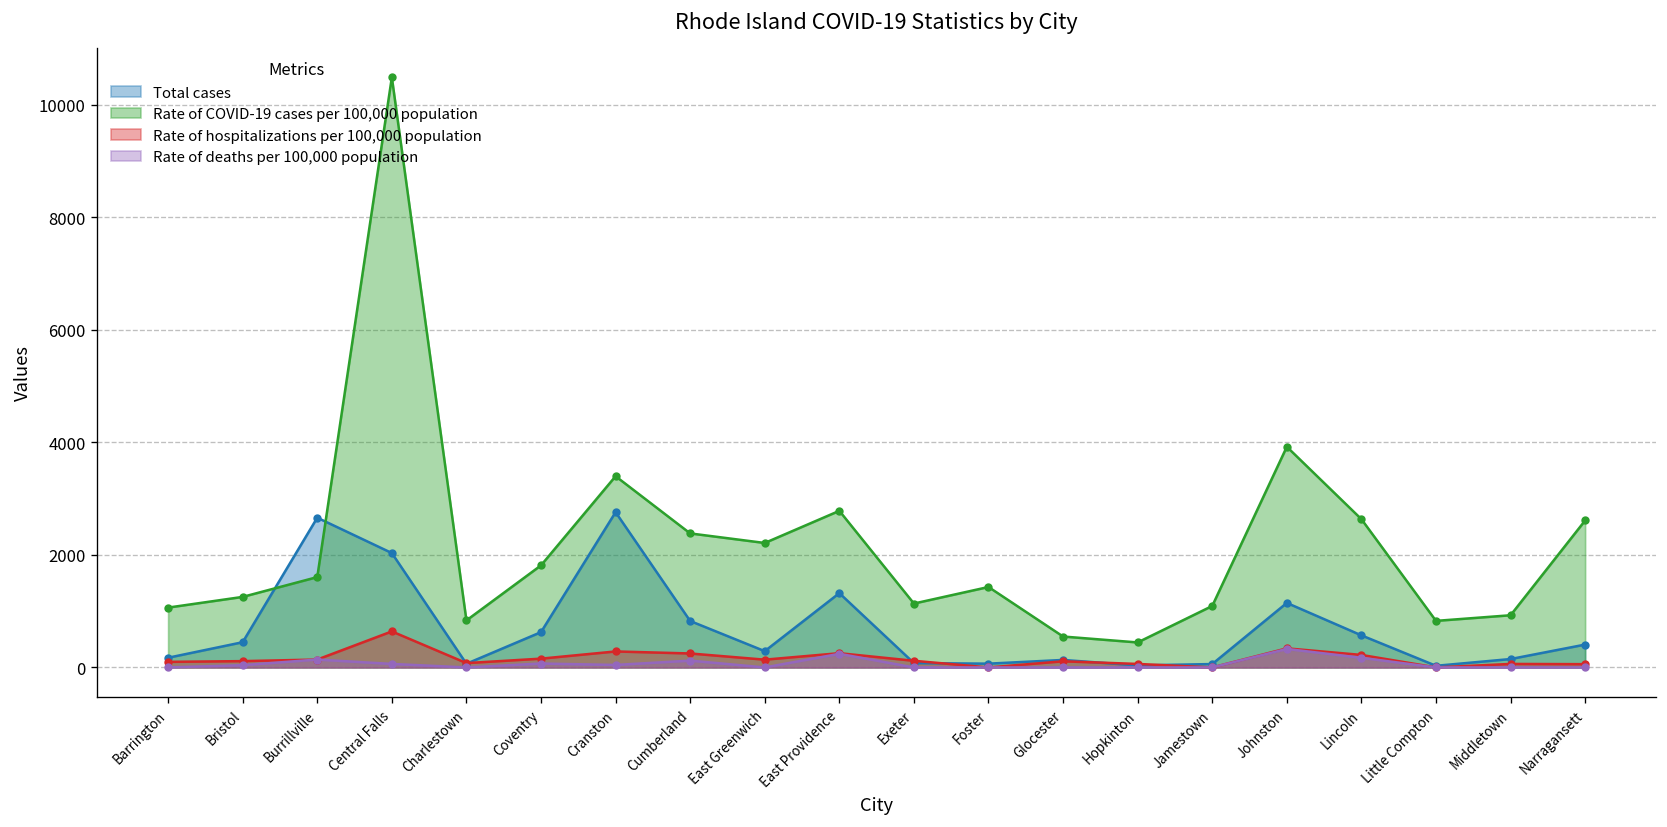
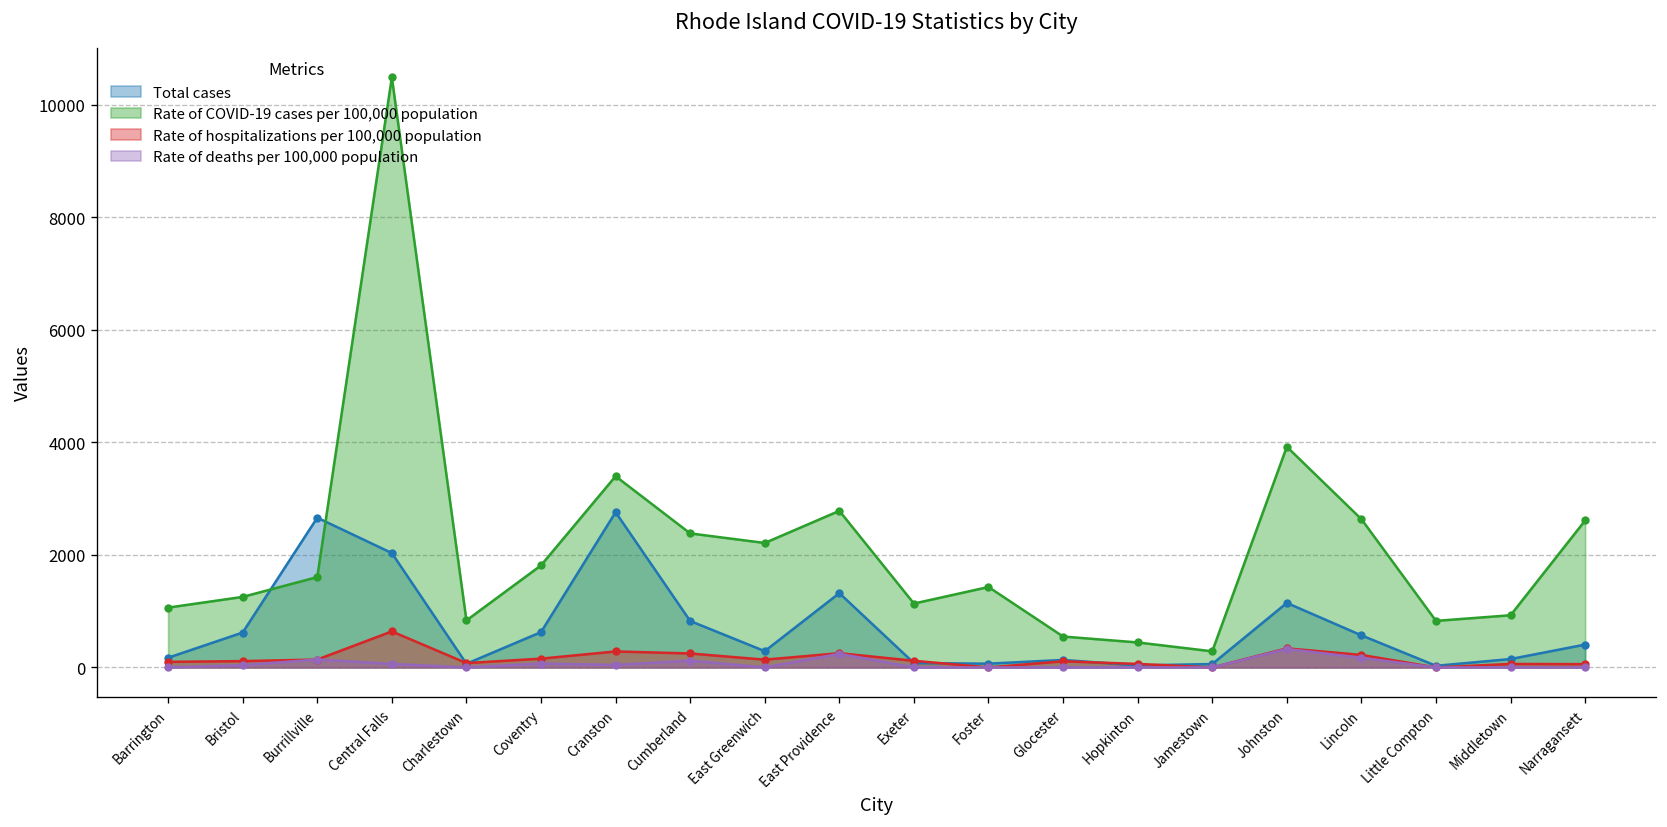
  {
    "Total cases": {
      "Barrington": 200,
-     "Bristol": 400,
+     "Bristol": 600,
      "Burrillville": 2700,
      "Central Falls": 2000,
      "Coventry": 600,
      "Cranston": 2800,
      "Cumberland": 800,
      "East Greenwich": 300,
      "East Providence": 1300,
      "Foster": 100,
      "Jamestown": 100,
      "Johnston": 1100,
      "Lincoln": 600,
      "Middletown": 100,
      "Narragansett": 400
    },
    "Rate of COVID-19 cases per 100,000 population": {
      "Barrington": 1100,
      "Bristol": 1300,
      "Burrillville": 1600,
      "Central Falls": 10500,
      "Charlestown": 800,
      "Coventry": 1800,
      "Cranston": 3400,
      "Cumberland": 2400,
      "East Greenwich": 2200,
      "East Providence": 2800,
      "Exeter": 1100,
      "Foster": 1400,
      "Glocester": 500,
      "Hopkinton": 400,
-     "Jamestown": 1100,
+     "Jamestown": 300,
      "Johnston": 3900,
      "Lincoln": 2600,
      "Little Compton": 800,
      "Middletown": 900,
      "Narragansett": 2600
    },
    "Rate of hospitalizations per 100,000 population": {
      "Barrington": 100,
      "Bristol": 100,
      "Central Falls": 600,
      "Coventry": 200,
      "Cranston": 300,
      "Cumberland": 200,
      "East Greenwich": 100,
      "Middletown": 100,
      "Narragansett": 100
    },
    "Rate of deaths per 100,000 population": {
      "Barrington": 0,
      "Bristol": 0,
      "Central Falls": 100,
      "Charlestown": 0,
      "Coventry": 100,
      "Cranston": 0,
      "Cumberland": 100,
      "East Greenwich": 0,
      "Exeter": 0,
      "Glocester": 0,
      "Middletown": 0,
      "Narragansett": 0
    }
  }
